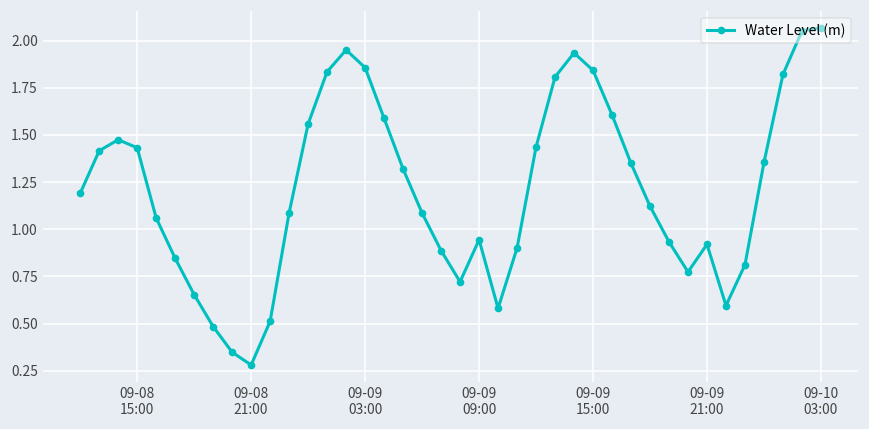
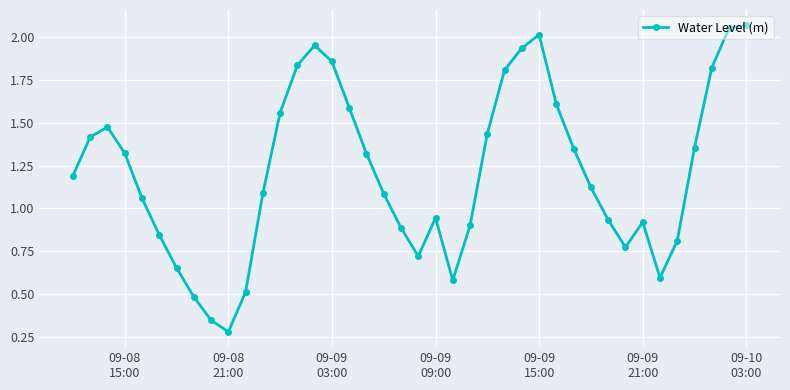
  {
-   "09-08 15:00": 1.43,
+   "09-08 15:00": 1.32,
    "09-08 21:00": 0.28,
    "09-09 03:00": 1.86,
    "09-09 09:00": 0.94,
-   "09-09 15:00": 1.84,
+   "09-09 15:00": 2.01,
    "09-09 21:00": 0.92
  }
